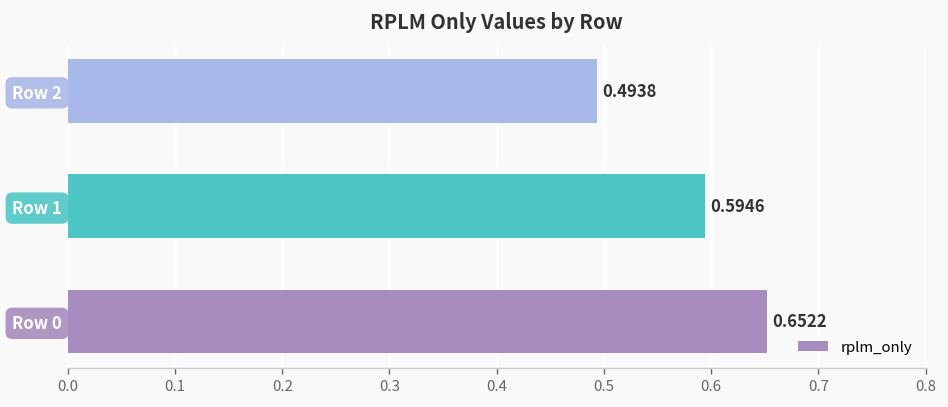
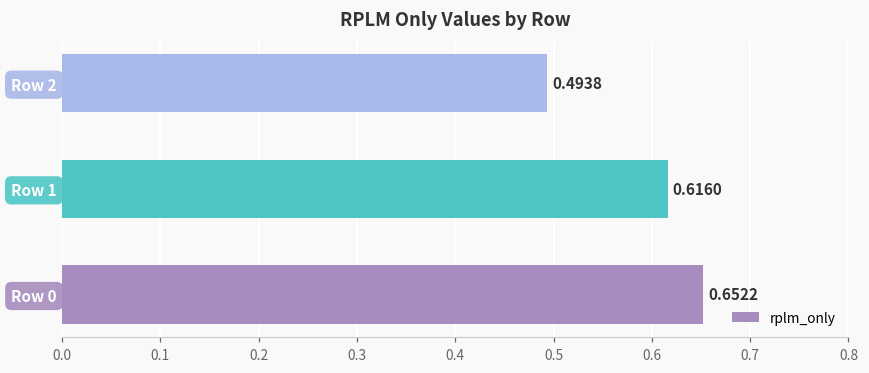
  {
    "Row 2": 0.4938,
-   "Row 1": 0.5946,
+   "Row 1": 0.6160,
    "Row 0": 0.6522
  }
